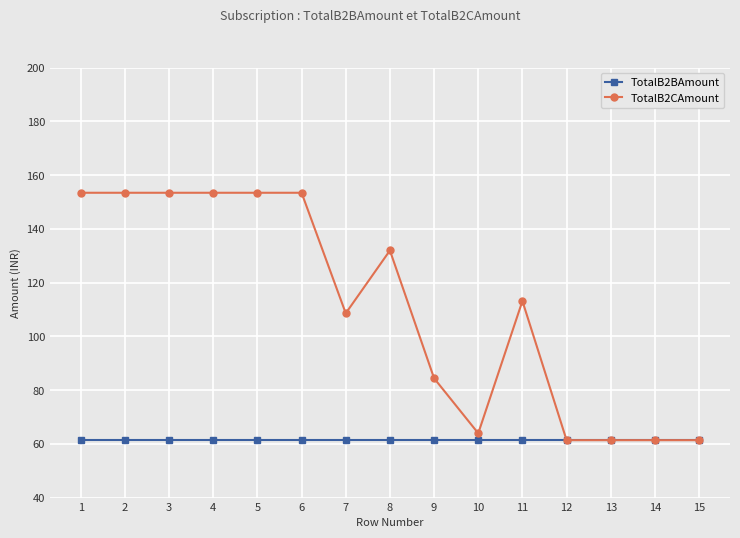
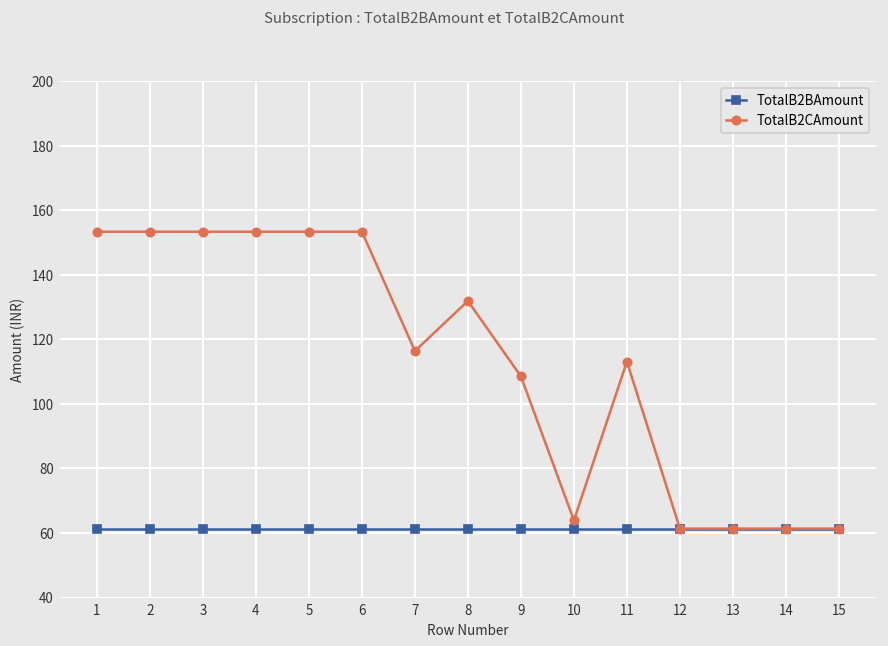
  {
    "TotalB2BAmount": {
      "1": 61,
      "2": 61,
      "3": 61,
      "4": 61,
      "5": 61,
      "6": 61,
      "7": 61,
      "8": 61,
      "9": 61,
      "10": 61,
      "11": 61
    },
    "TotalB2CAmount": {
      "1": 153,
      "2": 153,
      "3": 153,
      "4": 153,
      "5": 153,
      "6": 153,
-     "7": 109,
+     "7": 116,
      "8": 132,
-     "9": 84,
+     "9": 109,
      "10": 64,
      "11": 113
    }
  }
